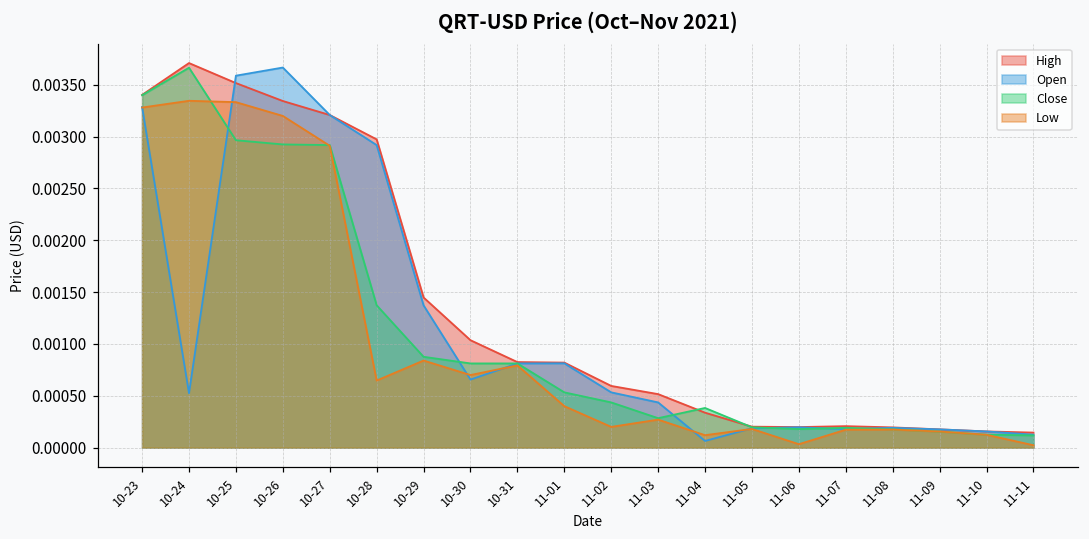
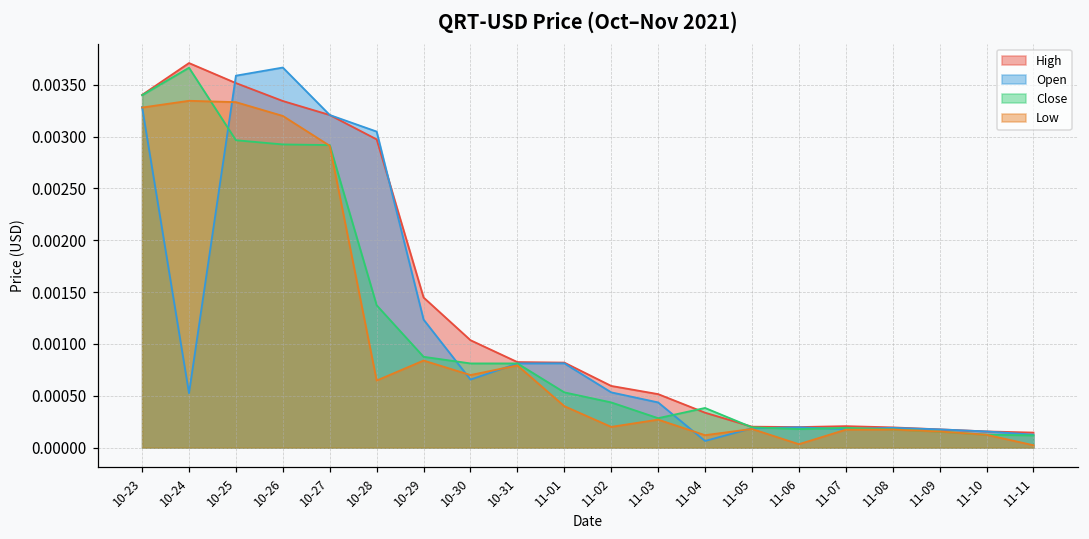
  {
    "Open": {
      "10-24": 0.0005,
      "10-25": 0.0036,
      "10-26": 0.0037,
-     "10-28": 0.0029,
-     "10-29": 0.0014,
+     "10-28": 0.0030,
+     "10-29": 0.0012,
      "10-30": 0.0007,
      "11-02": 0.0005,
      "11-03": 0.0004,
      "11-04": 0.0001
    },
    "Close": {
      "10-24": 0.0037,
      "10-25": 0.0030,
      "10-26": 0.0029,
      "10-28": 0.0014,
      "10-29": 0.0009,
      "10-30": 0.0008,
      "11-01": 0.0005,
      "11-02": 0.0004,
      "11-04": 0.0004
    }
  }
